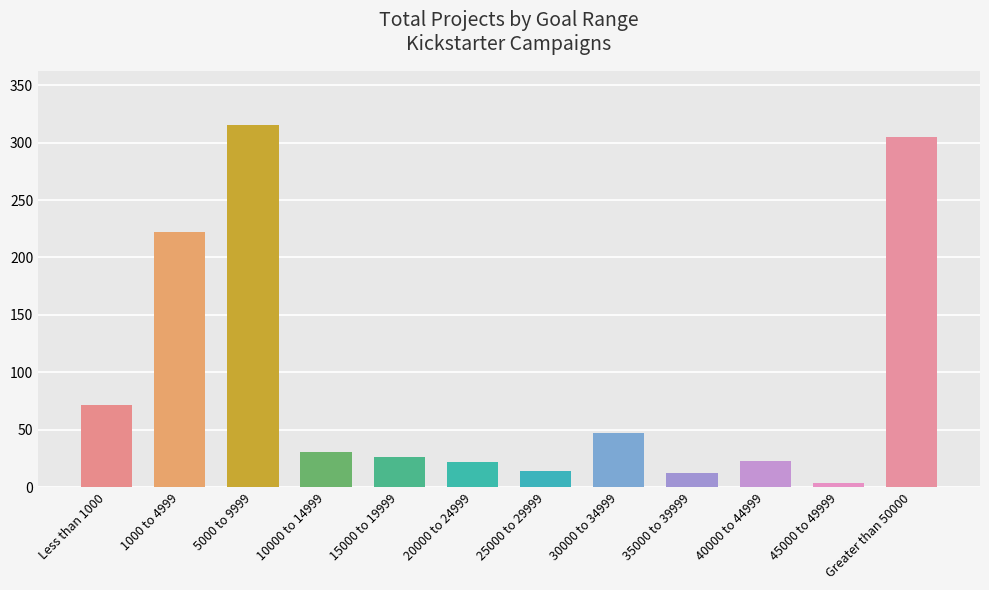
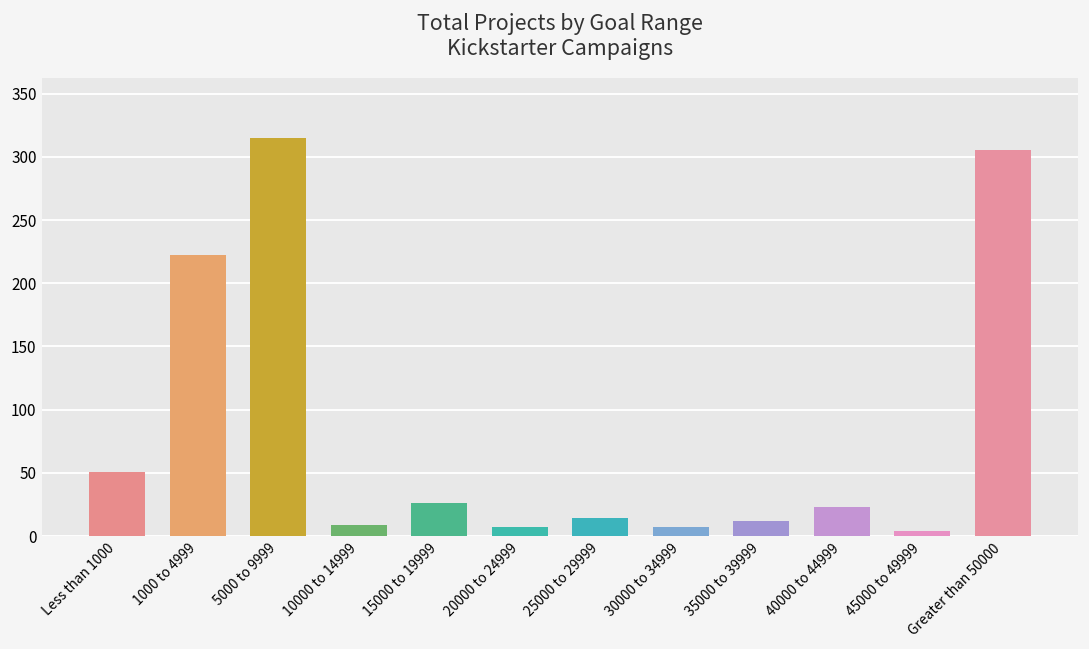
  {
-   "Less than 1000": 72,
+   "Less than 1000": 51,
    "1000 to 4999": 222,
    "5000 to 9999": 315,
-   "10000 to 14999": 31,
+   "10000 to 14999": 9,
    "15000 to 19999": 26,
-   "20000 to 24999": 22,
+   "20000 to 24999": 7,
    "25000 to 29999": 14,
-   "30000 to 34999": 47,
+   "30000 to 34999": 7,
    "35000 to 39999": 12,
    "40000 to 44999": 23,
    "45000 to 49999": 4,
    "Greater than 50000": 305
  }
